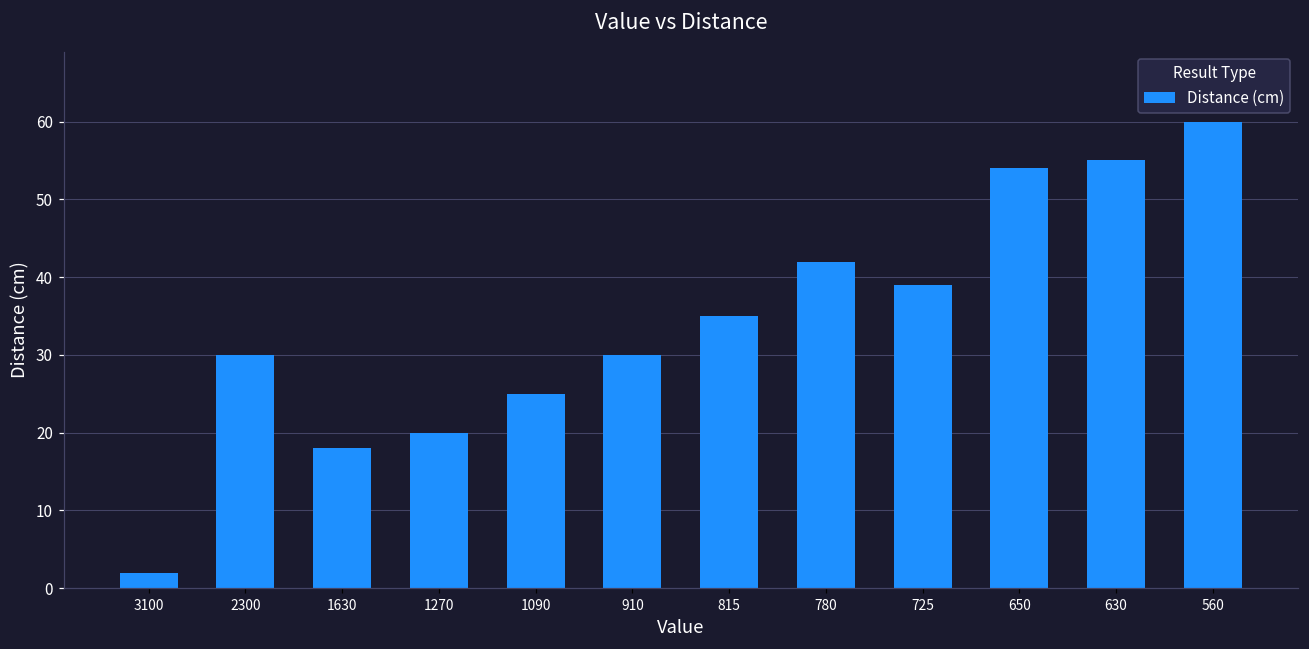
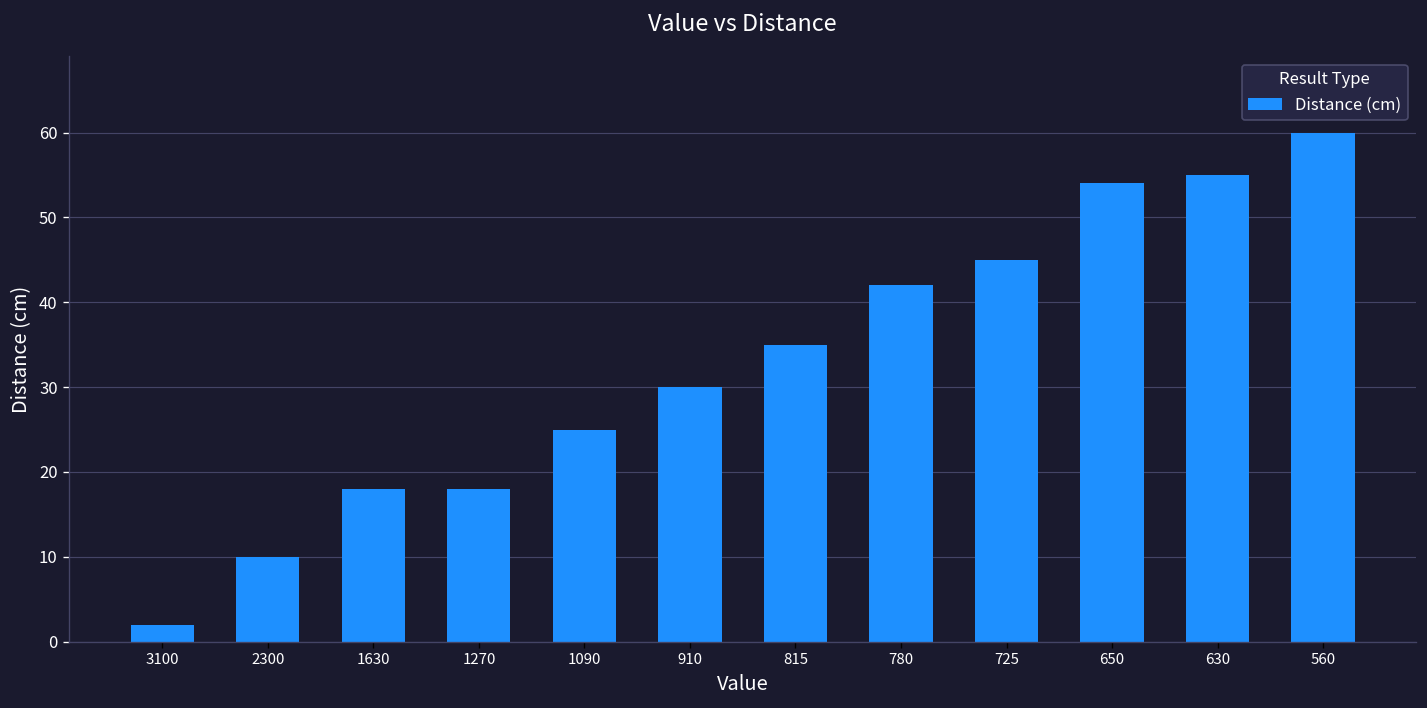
  {
    "3100": 2,
-   "2300": 30,
+   "2300": 10,
    "1630": 18,
-   "1270": 20,
+   "1270": 18,
    "1090": 25,
    "910": 30,
    "815": 35,
    "780": 42,
-   "725": 39,
+   "725": 45,
    "650": 54,
    "630": 55,
    "560": 60
  }
